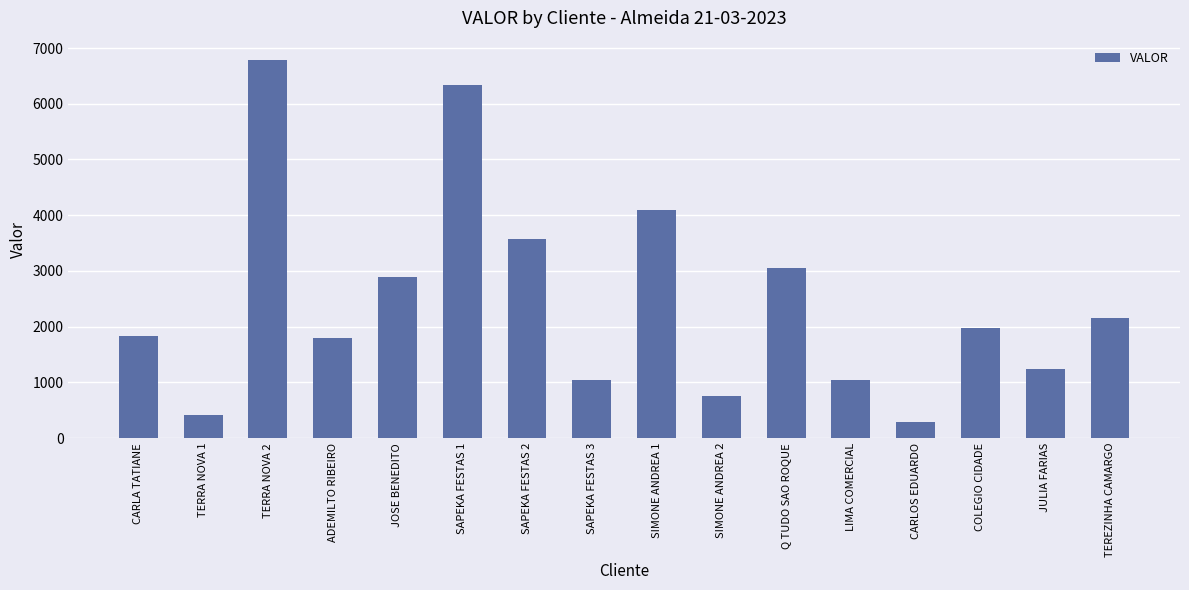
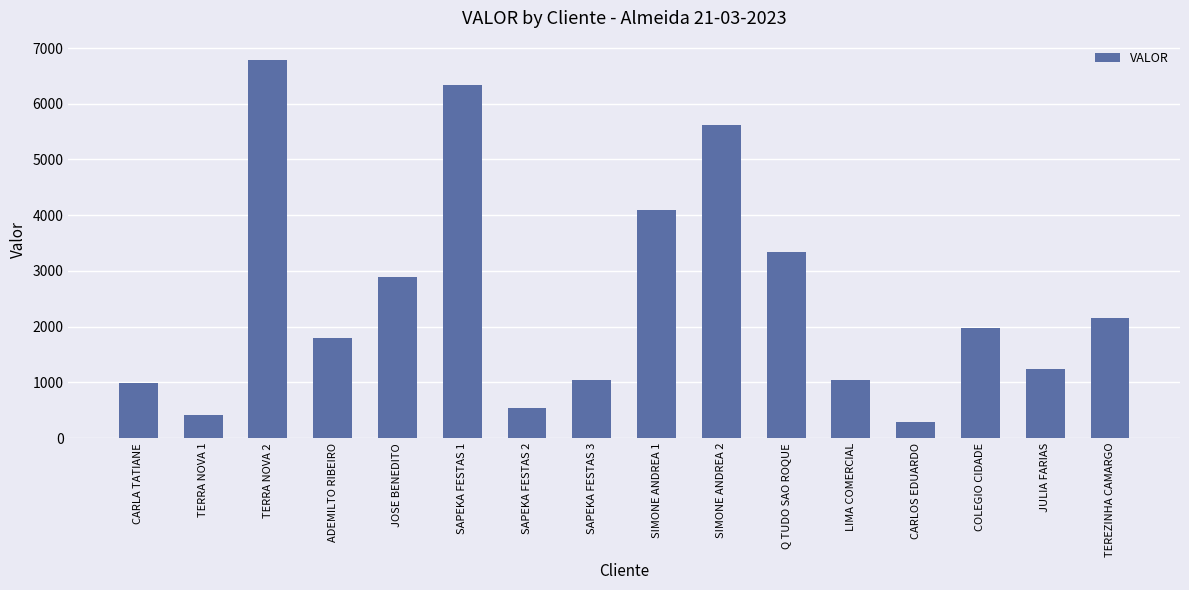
  {
-   "CARLA TATIANE": 1800,
+   "CARLA TATIANE": 1000,
    "TERRA NOVA 1": 400,
    "TERRA NOVA 2": 6800,
    "ADEMILTO RIBEIRO": 1800,
    "JOSE BENEDITO": 2900,
    "SAPEKA FESTAS 1": 6300,
-   "SAPEKA FESTAS 2": 3600,
+   "SAPEKA FESTAS 2": 500,
    "SAPEKA FESTAS 3": 1000,
    "SIMONE ANDREA 1": 4100,
-   "SIMONE ANDREA 2": 800,
-   "Q TUDO SAO ROQUE": 3000,
+   "SIMONE ANDREA 2": 5600,
+   "Q TUDO SAO ROQUE": 3300,
    "LIMA COMERCIAL": 1000,
    "CARLOS EDUARDO": 300,
    "COLEGIO CIDADE": 2000,
    "JULIA FARIAS": 1200,
    "TEREZINHA CAMARGO": 2100
  }
